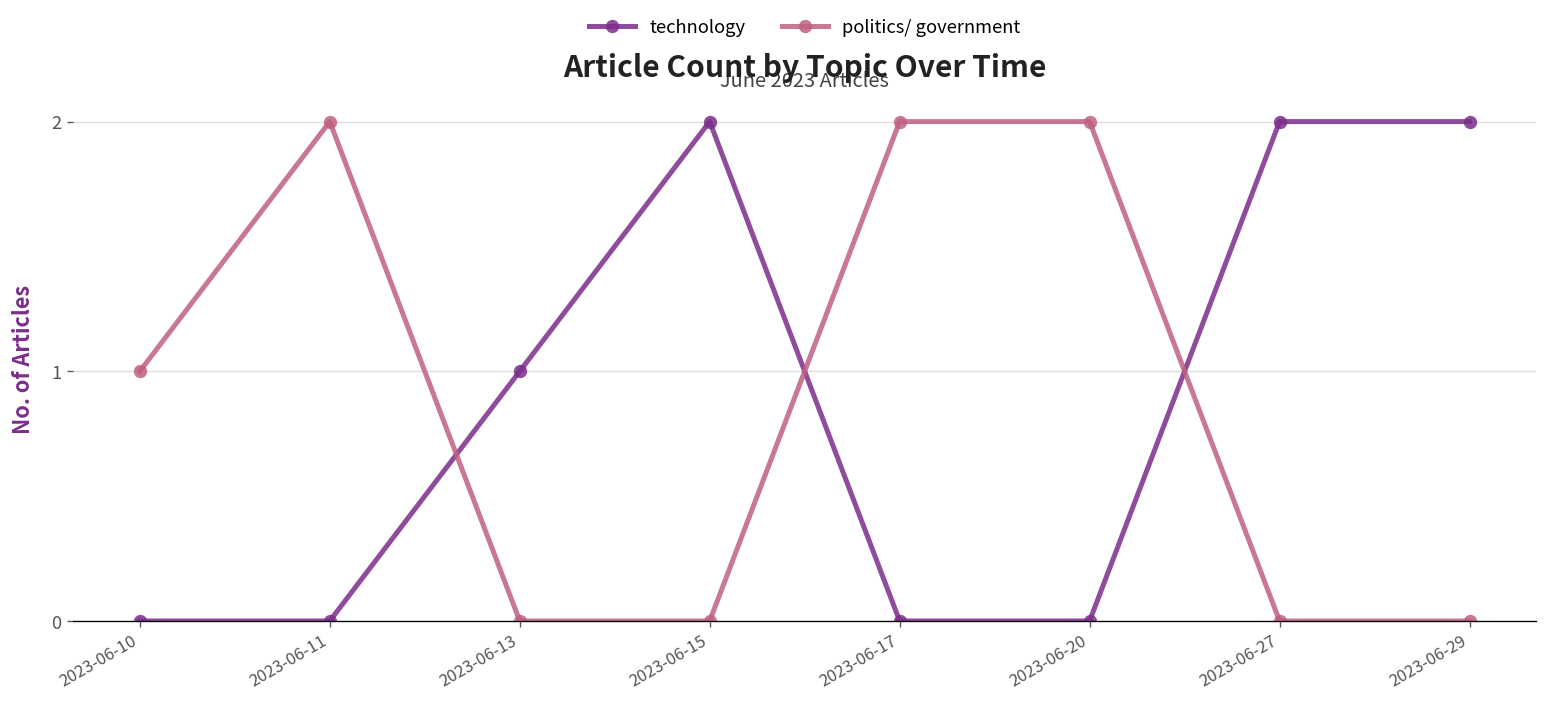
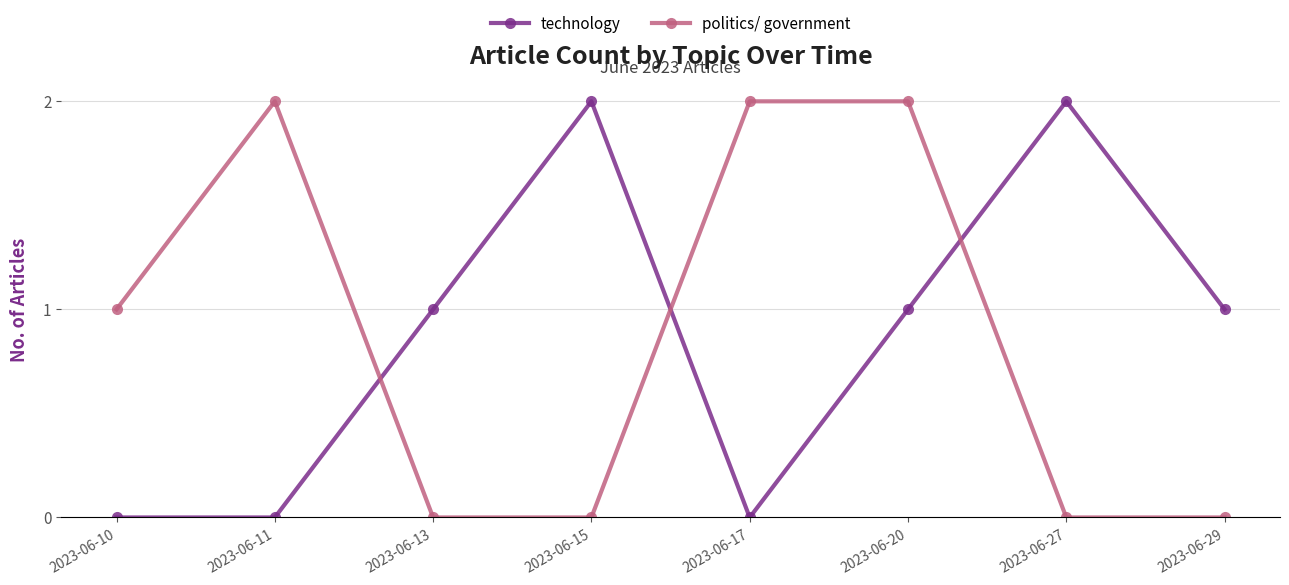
  {
    "technology": {
      "2023-06-10": 0,
      "2023-06-11": 0,
      "2023-06-13": 1,
      "2023-06-15": 2,
      "2023-06-17": 0,
-     "2023-06-20": 0,
+     "2023-06-20": 1,
      "2023-06-27": 2,
-     "2023-06-29": 2
+     "2023-06-29": 1
    },
    "politics/ government": {
      "2023-06-10": 1,
      "2023-06-11": 2,
      "2023-06-13": 0,
      "2023-06-15": 0,
      "2023-06-17": 2,
      "2023-06-20": 2,
      "2023-06-27": 0,
      "2023-06-29": 0
    }
  }
